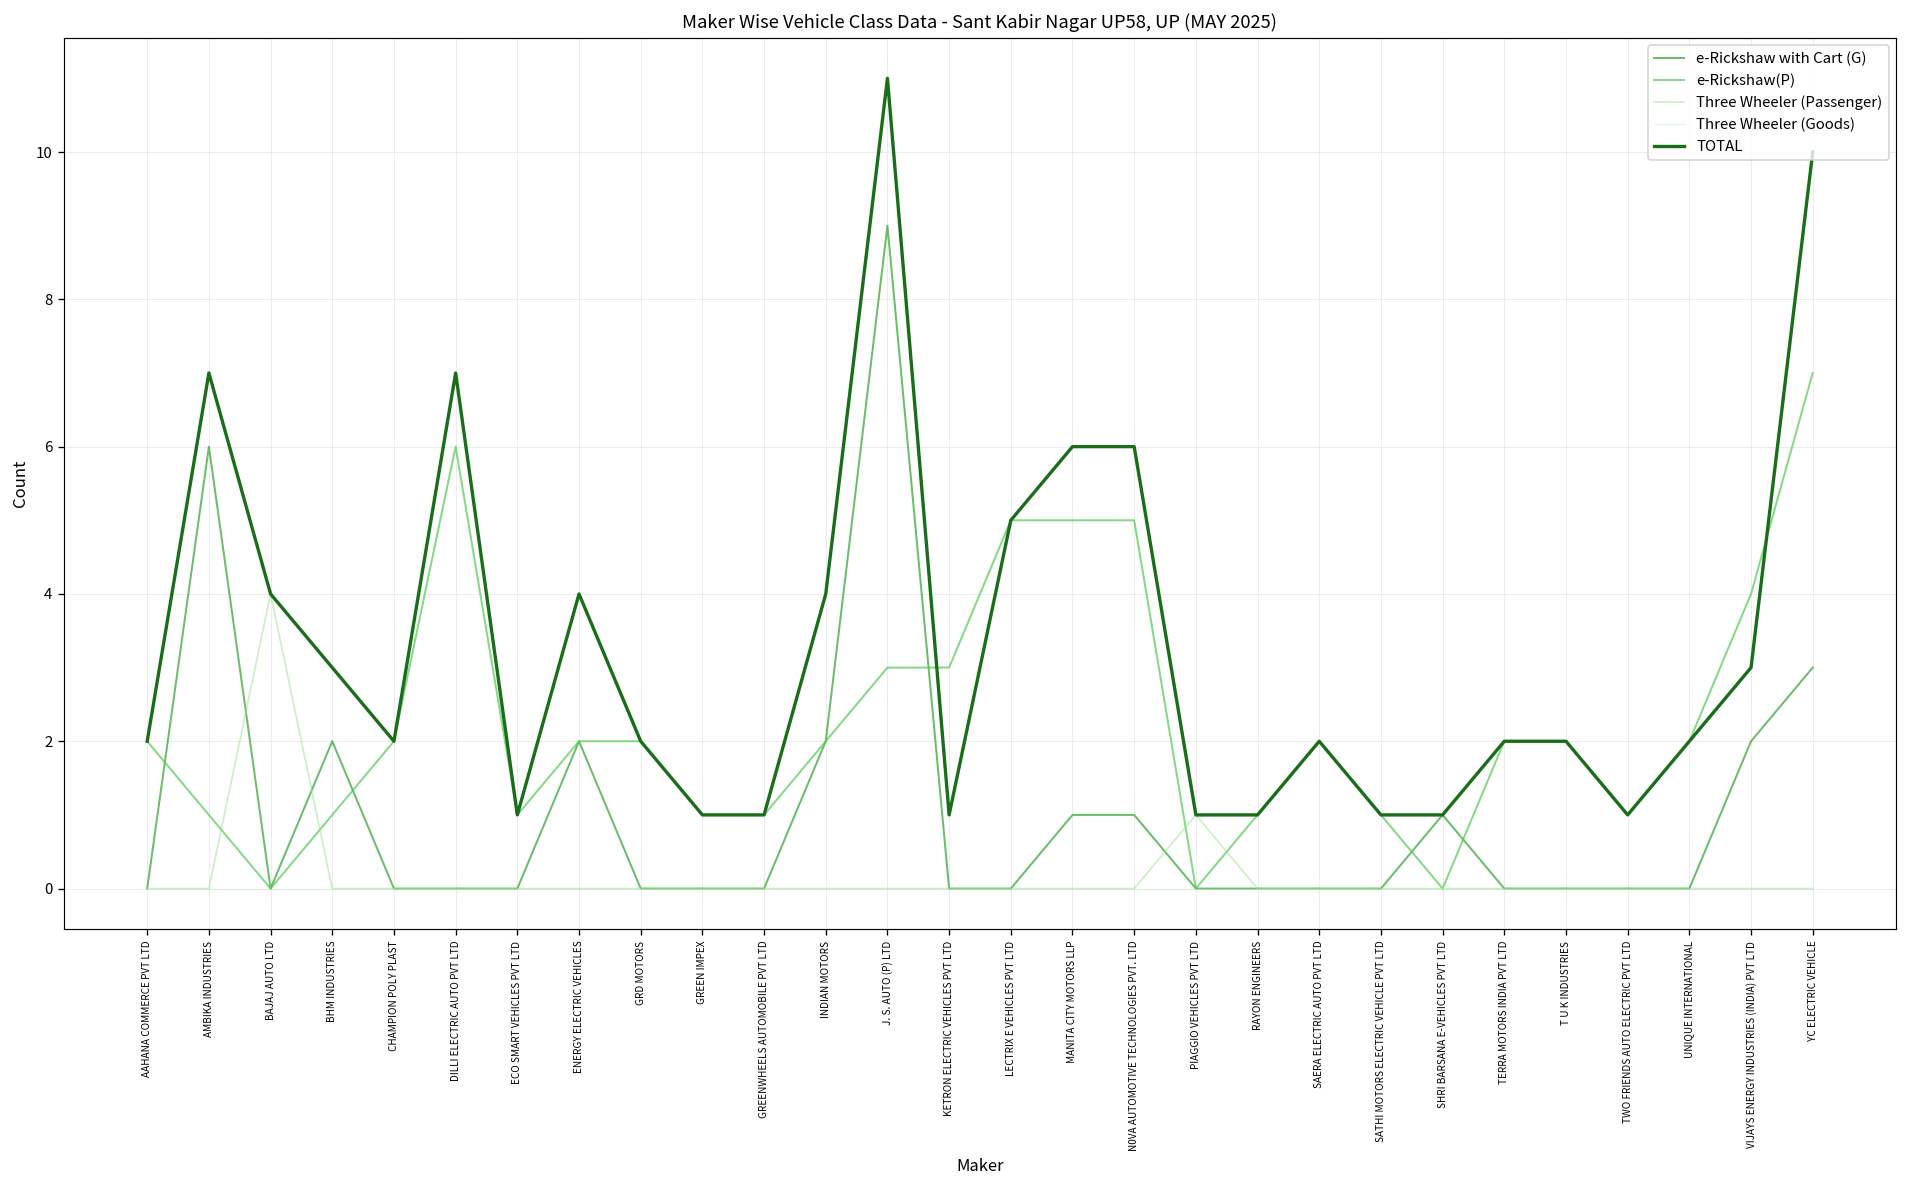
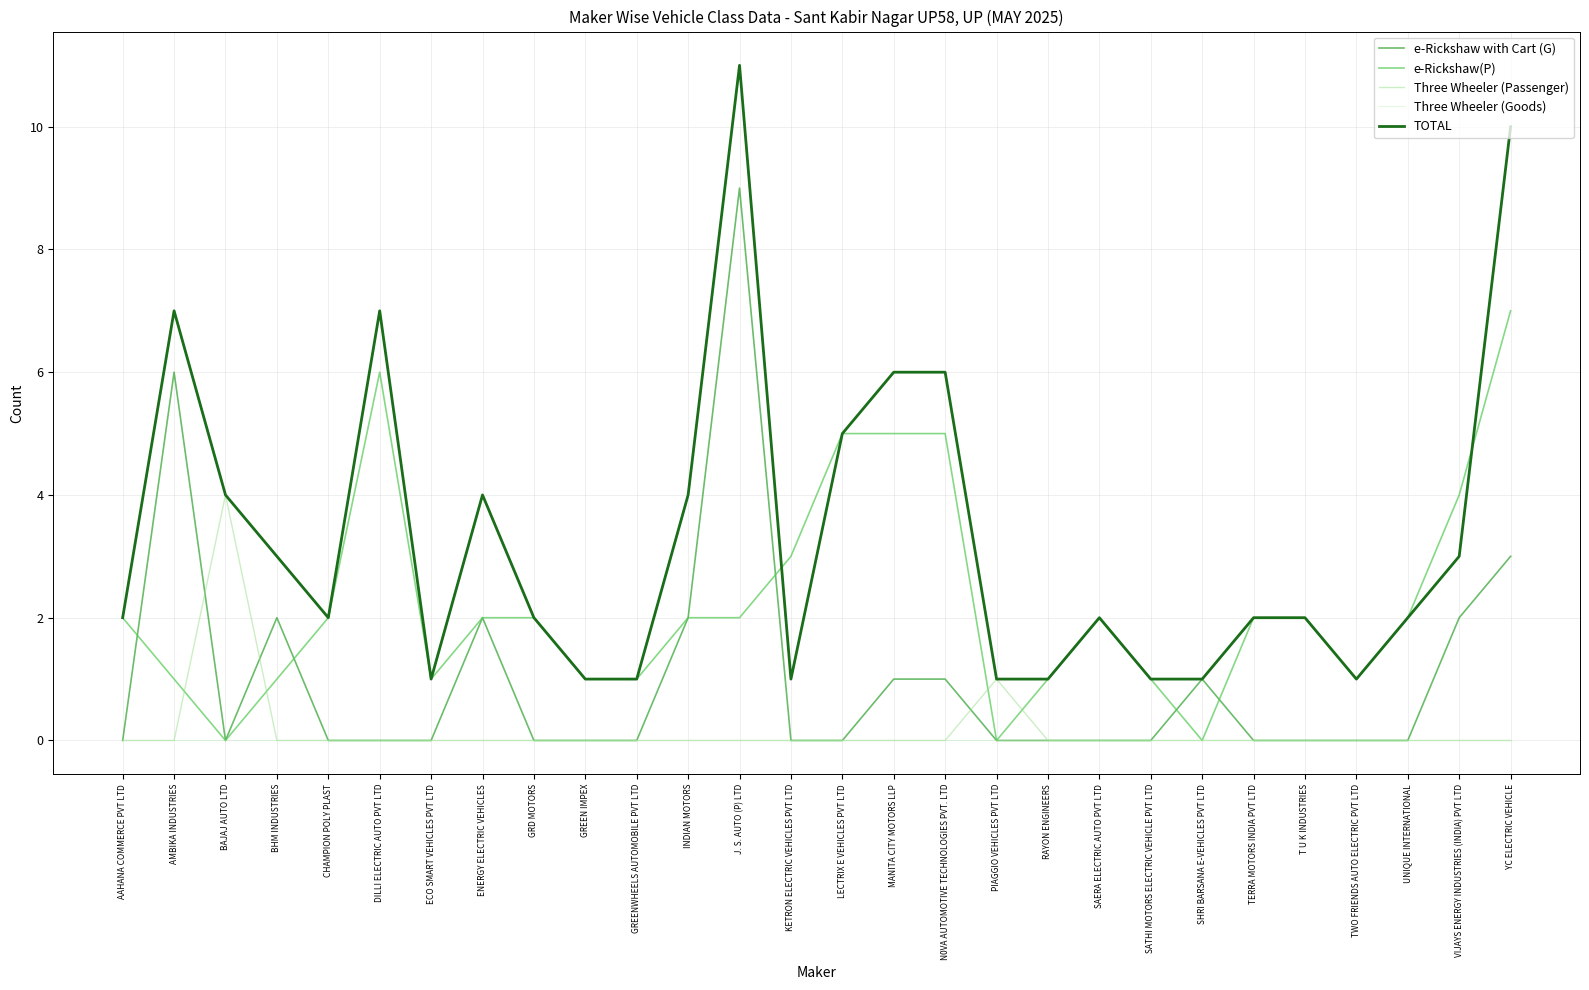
  {
    "e-Rickshaw(P)": {
      "AMBIKA INDUSTRIES": 1,
      "BHM INDUSTRIES": 1,
      "DILLI ELECTRIC AUTO PVT LTD": 6,
-     "J. S. AUTO (P) LTD": 3,
+     "J. S. AUTO (P) LTD": 2,
      "KETRON ELECTRIC VEHICLES PVT LTD": 3,
      "MANITA CITY MOTORS LLP": 5,
      "N0VA AUTOMOTIVE TECHNOLOGIES PVT. LTD": 5,
      "VIJAYS ENERGY INDUSTRIES (INDIA) PVT LTD": 4,
      "YC ELECTRIC VEHICLE": 7
    }
  }
